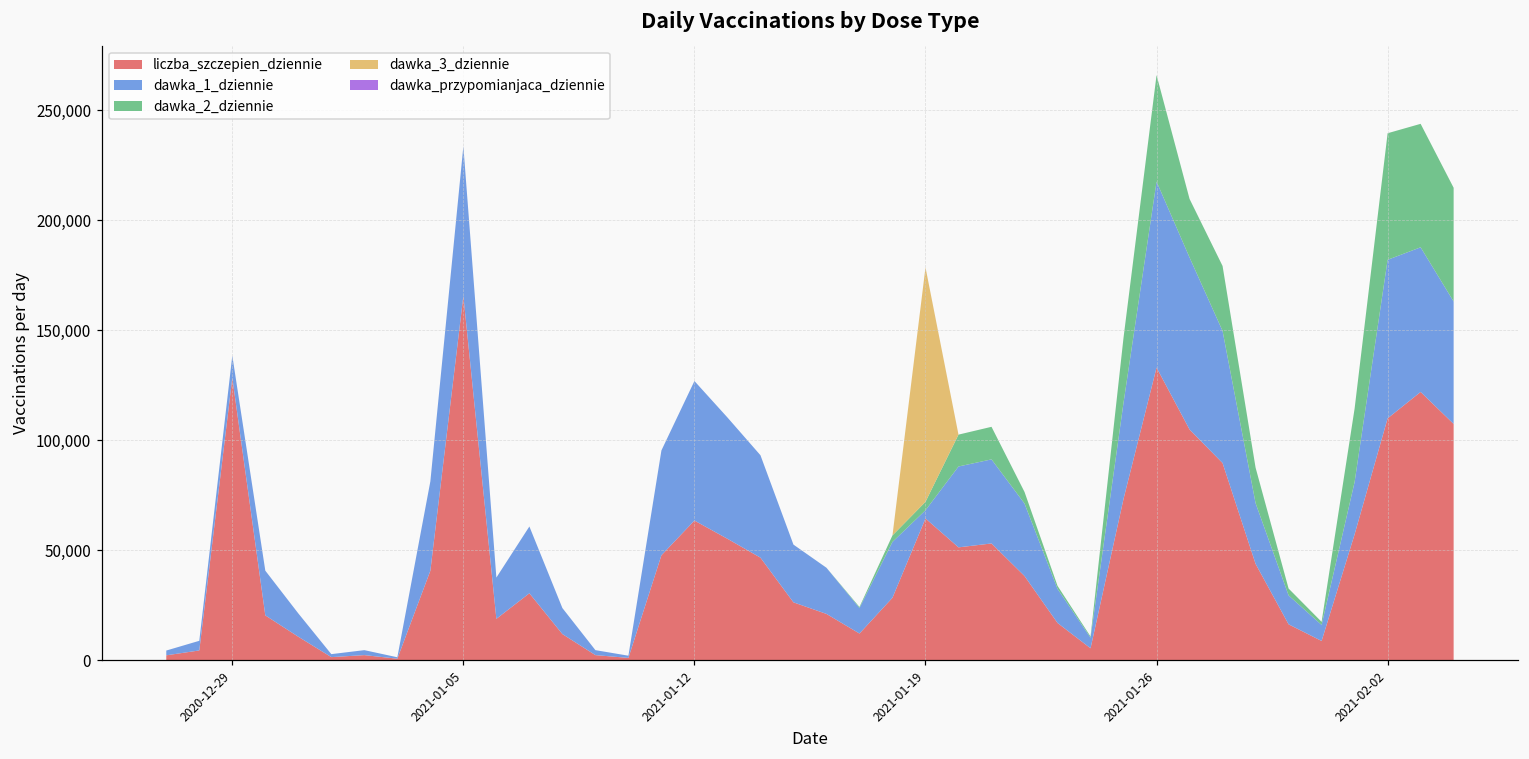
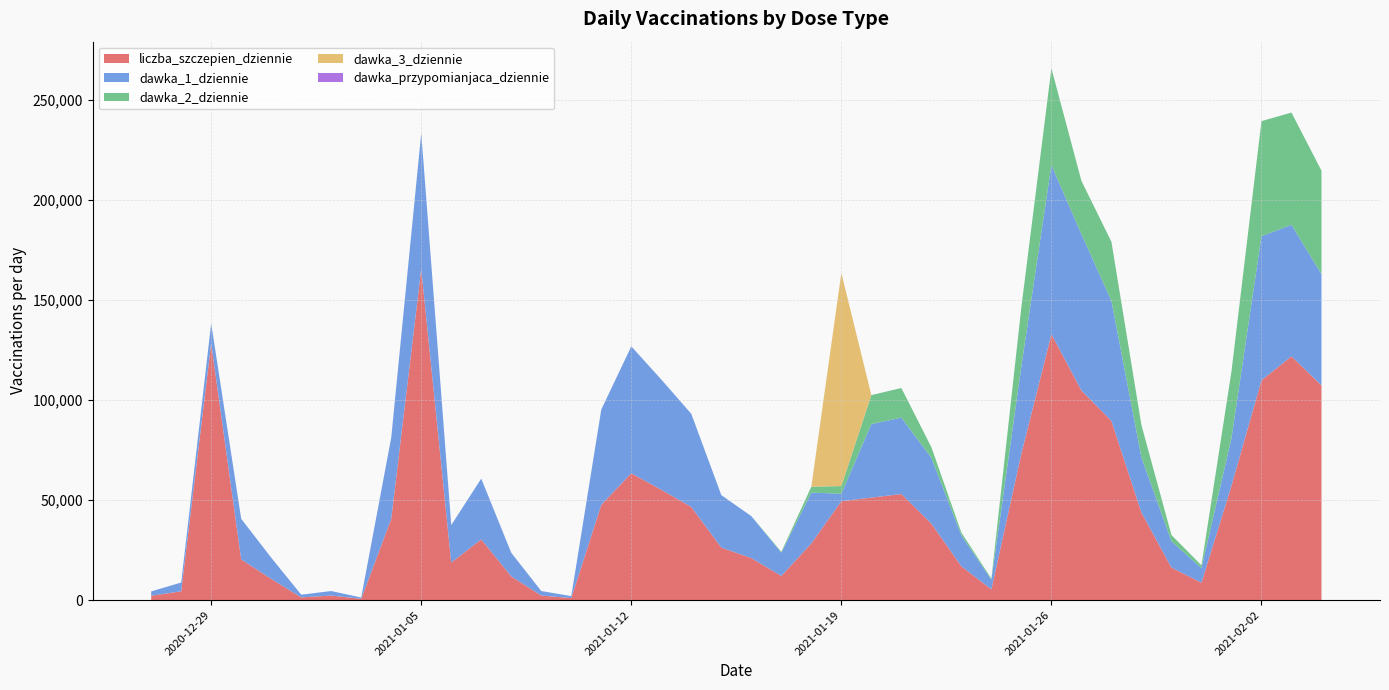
  {
    "liczba_szczepien_dziennie": {
      "2020-12-29": "128,000",
      "2021-01-05": "166,000",
      "2021-01-12": "63,000",
-     "2021-01-19": "64,000",
+     "2021-01-19": "49,000",
      "2021-01-26": "133,000",
      "2021-02-02": "110,000"
    },
    "dawka_1_dziennie": {
      "2021-01-19": "4,000",
      "2021-01-26": "85,000",
      "2021-02-02": "72,000"
    },
    "dawka_2_dziennie": {
      "2021-01-19": "4,000"
    }
  }
